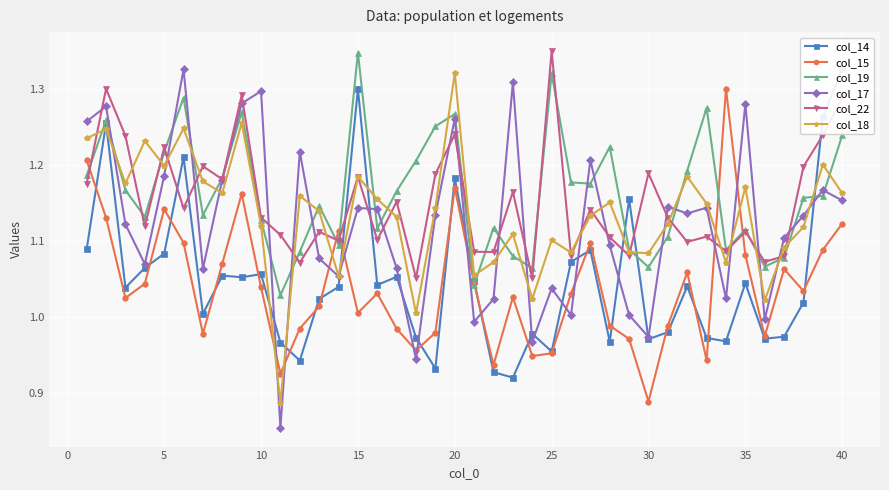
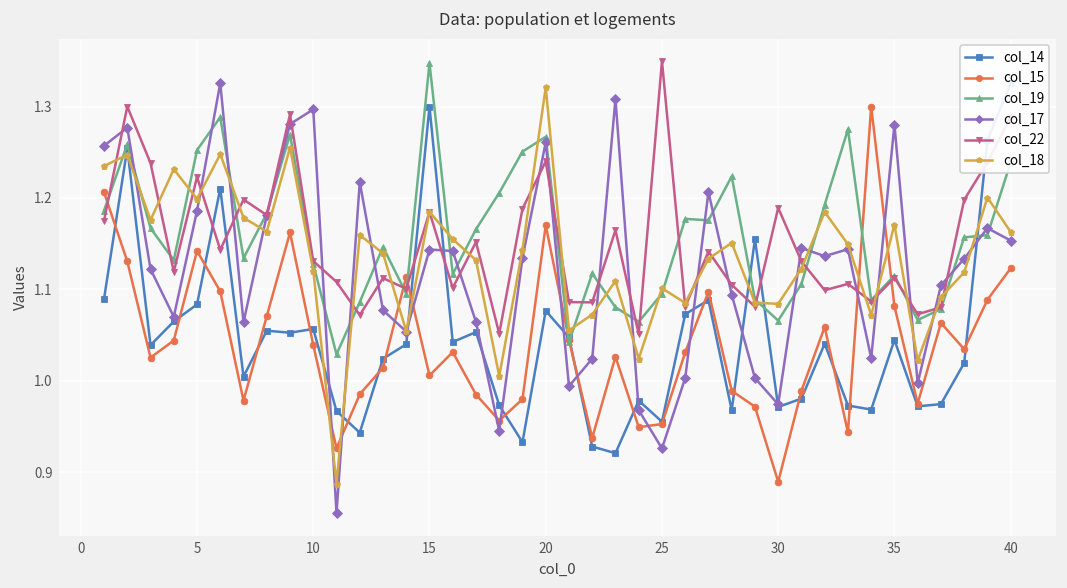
  {
    "col_14": {
      "5": 1.08,
      "10": 1.06,
      "15": 1.30,
-     "20": 1.18,
+     "20": 1.08,
      "35": 1.04
    },
    "col_19": {
-     "5": 1.22,
+     "5": 1.25,
      "15": 1.35,
      "20": 1.27,
-     "25": 1.32,
+     "25": 1.10,
      "30": 1.07,
      "40": 1.24
    },
    "col_17": {
      "5": 1.19,
      "10": 1.30,
      "15": 1.14,
      "20": 1.26,
-     "25": 1.04,
+     "25": 0.93,
      "35": 1.28,
      "40": 1.15
    },
    "col_22": {
      "5": 1.22,
      "20": 1.24,
      "25": 1.35,
      "30": 1.19
    }
  }
